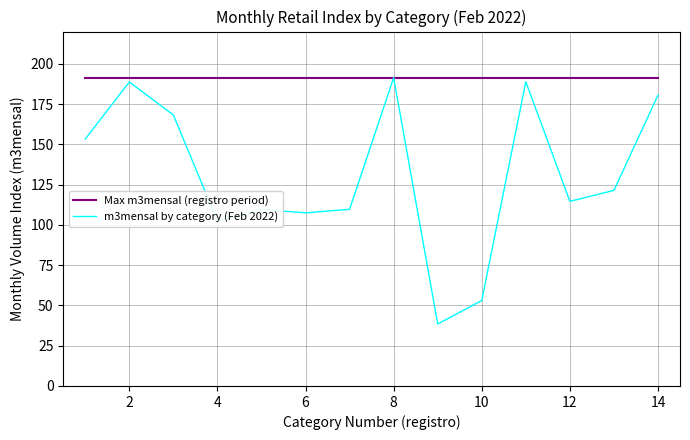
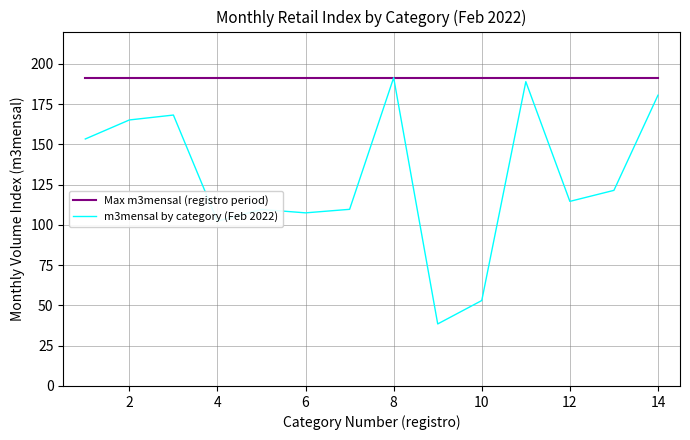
  {
    "Max m3mensal (registro period)": {
      "2": 191,
      "4": 191,
      "6": 191,
      "10": 191,
      "12": 191,
      "14": 191
    },
    "m3mensal by category (Feb 2022)": {
-     "2": 189,
+     "2": 165,
      "6": 107,
      "10": 53,
      "12": 115,
      "14": 180
    }
  }
